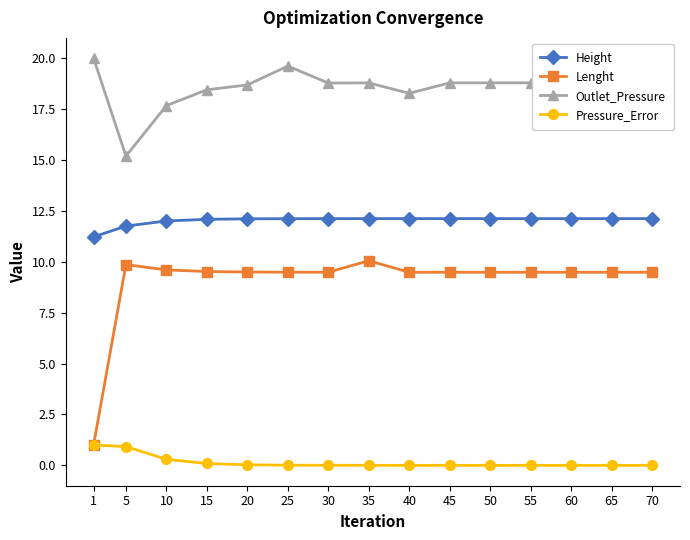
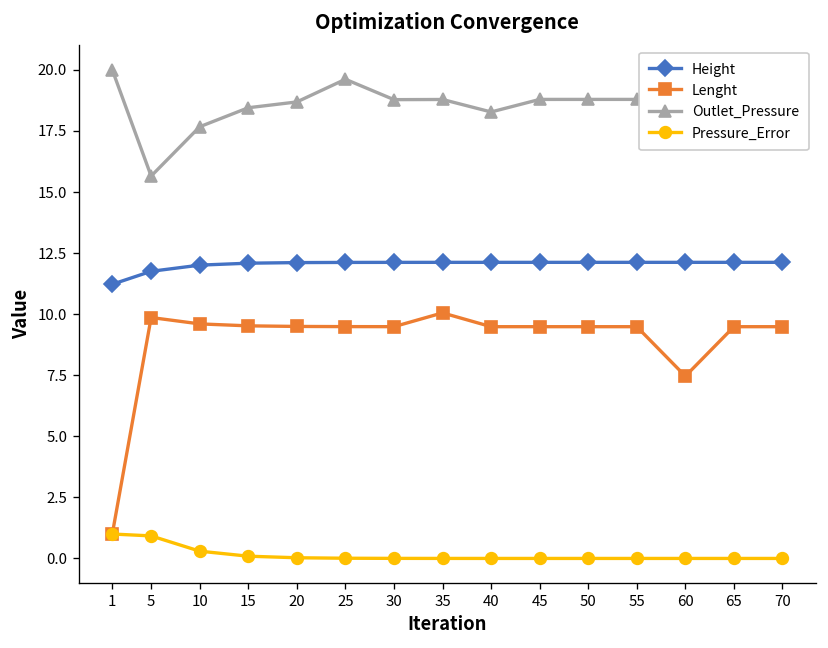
  {
    "Height": {
      "1": 11.2,
      "5": 11.8,
      "10": 12.0,
      "15": 12.1,
      "20": 12.1,
      "25": 12.1,
      "30": 12.1,
      "35": 12.1,
      "40": 12.1,
      "45": 12.1,
      "50": 12.1,
      "55": 12.1,
      "60": 12.1,
      "65": 12.1,
      "70": 12.1
    },
    "Lenght": {
      "5": 9.9,
      "10": 9.6,
      "15": 9.5,
      "20": 9.5,
      "25": 9.5,
      "30": 9.5,
      "35": 10.1,
      "40": 9.5,
      "45": 9.5,
      "50": 9.5,
      "55": 9.5,
-     "60": 9.5,
+     "60": 7.5,
      "65": 9.5,
      "70": 9.5
    },
    "Outlet_Pressure": {
      "1": 20.0,
-     "5": 15.2,
+     "5": 15.7,
      "10": 17.7,
      "15": 18.5,
      "20": 18.7,
      "25": 19.6,
      "30": 18.8,
      "35": 18.8,
      "40": 18.3,
      "45": 18.8,
      "50": 18.8,
      "55": 18.8
    },
    "Pressure_Error": {
      "5": 0.9,
      "10": 0.3,
      "15": 0.1,
      "20": 0.0,
      "25": 0.0,
      "30": 0.0,
      "35": 0.0,
      "40": 0.0,
      "45": 0.0,
      "50": 0.0,
      "55": 0.0,
      "60": 0.0,
      "65": 0.0,
      "70": 0.0
    }
  }
